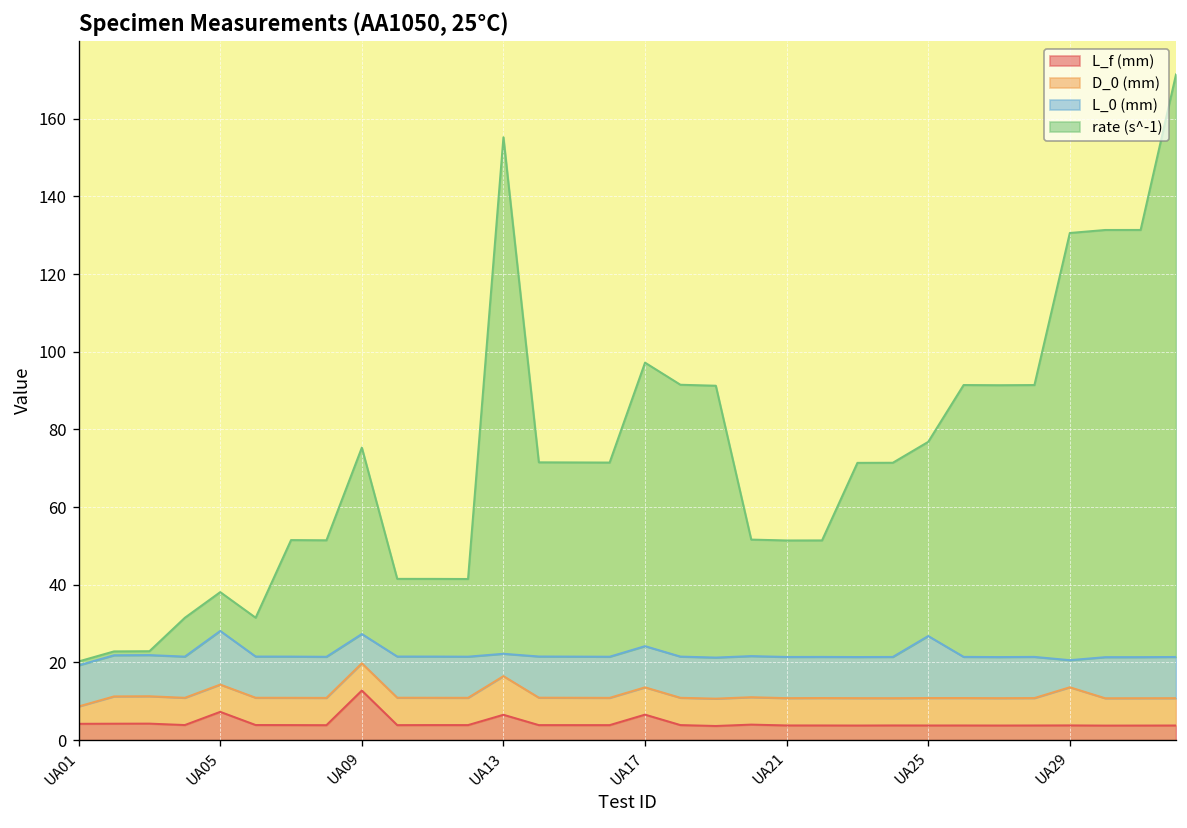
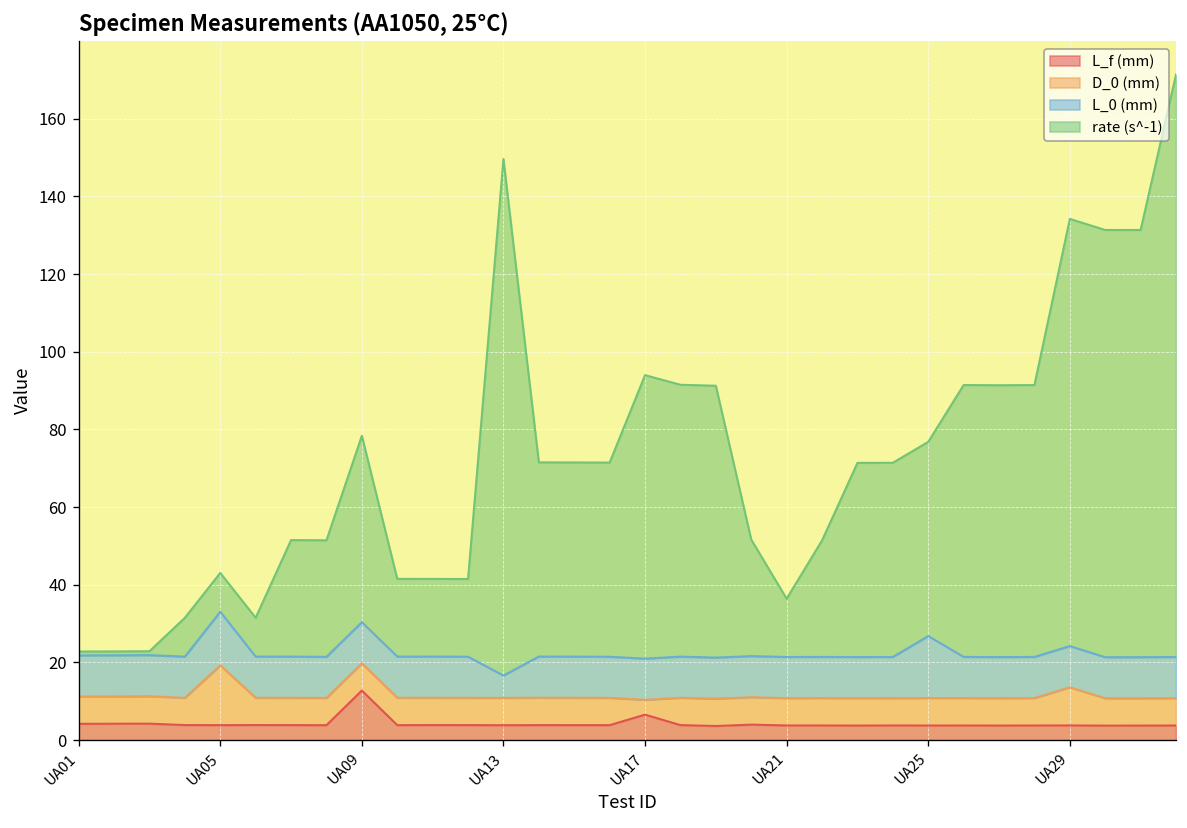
  {
    "L_f (mm)": {
      "UA01": 4,
-     "UA05": 7,
+     "UA05": 4,
      "UA09": 13,
-     "UA13": 7,
+     "UA13": 4,
      "UA17": 7,
      "UA21": 4,
      "UA25": 4,
      "UA29": 4
    },
    "D_0 (mm)": {
-     "UA01": 4,
-     "UA05": 7,
+     "UA01": 7,
+     "UA05": 15,
      "UA09": 7,
-     "UA13": 10,
-     "UA17": 7,
+     "UA13": 7,
+     "UA17": 4,
      "UA21": 7,
      "UA25": 7,
      "UA29": 10
    },
    "L_0 (mm)": {
      "UA01": 11,
      "UA05": 14,
-     "UA09": 8,
+     "UA09": 11,
      "UA13": 6,
      "UA17": 11,
      "UA21": 11,
      "UA25": 16,
-     "UA29": 7
+     "UA29": 11
    },
    "rate (s^-1)": {
      "UA01": 1,
      "UA05": 10,
      "UA09": 48,
      "UA13": 133,
      "UA17": 73,
-     "UA21": 30,
+     "UA21": 15,
      "UA25": 50,
      "UA29": 110
    }
  }
